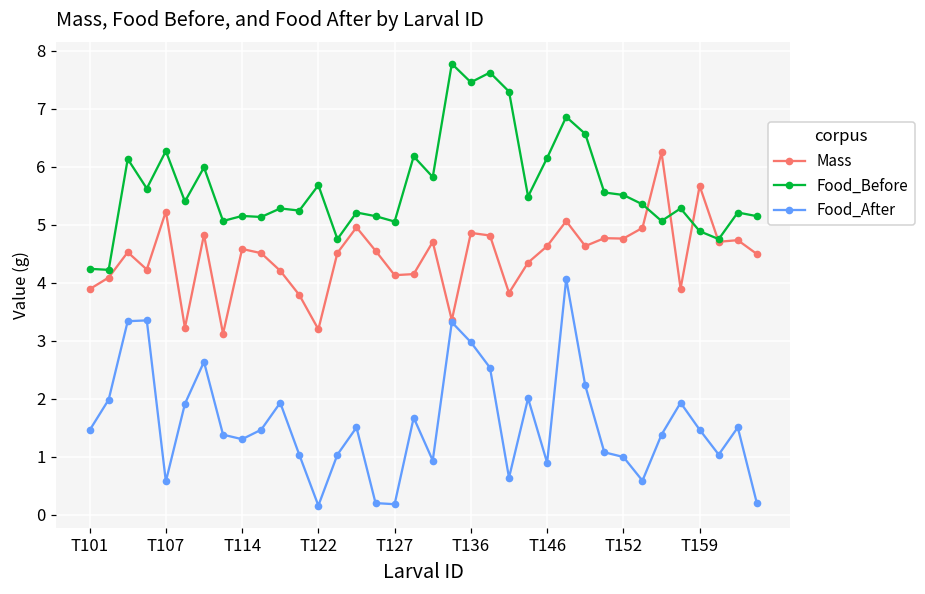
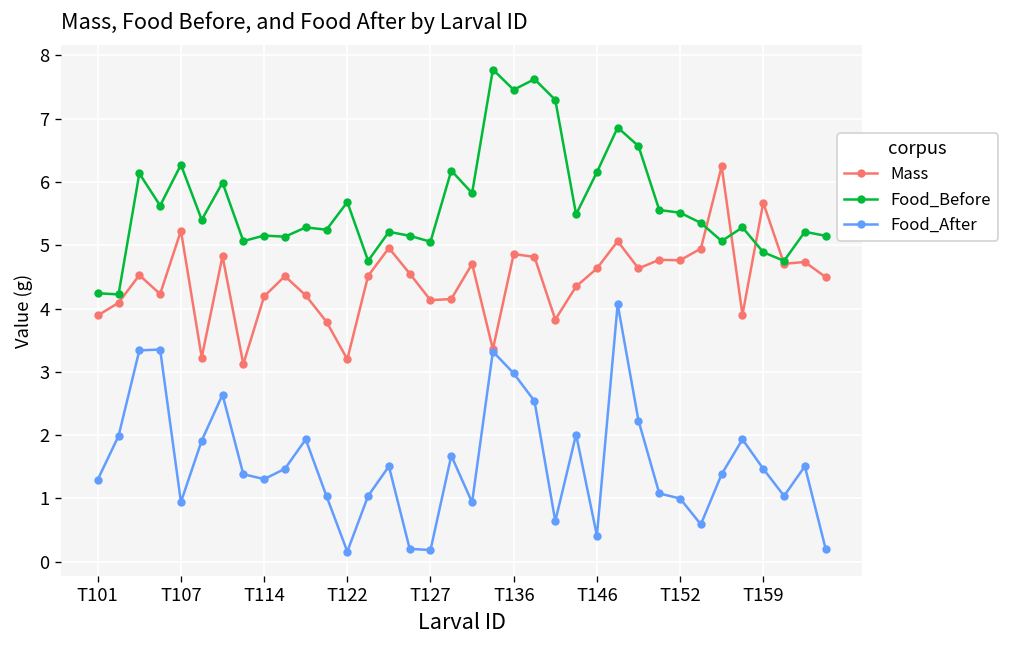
  {
    "Mass": {
      "T101": 3.9,
      "T107": 5.2,
-     "T114": 4.6,
+     "T114": 4.2,
      "T122": 3.2,
      "T127": 4.1,
      "T136": 4.9,
      "T146": 4.6,
      "T152": 4.8,
      "T159": 5.7
    },
    "Food_Before": {
      "T101": 4.2,
      "T107": 6.3,
      "T114": 5.2,
      "T122": 5.7,
      "T127": 5.1,
      "T136": 7.5,
      "T146": 6.2,
      "T152": 5.5,
      "T159": 4.9
    },
    "Food_After": {
-     "T101": 1.5,
-     "T107": 0.6,
+     "T101": 1.3,
+     "T107": 0.9,
      "T114": 1.3,
      "T122": 0.2,
      "T127": 0.2,
      "T136": 3.0,
-     "T146": 0.9,
+     "T146": 0.4,
      "T152": 1.0,
      "T159": 1.5
    }
  }
